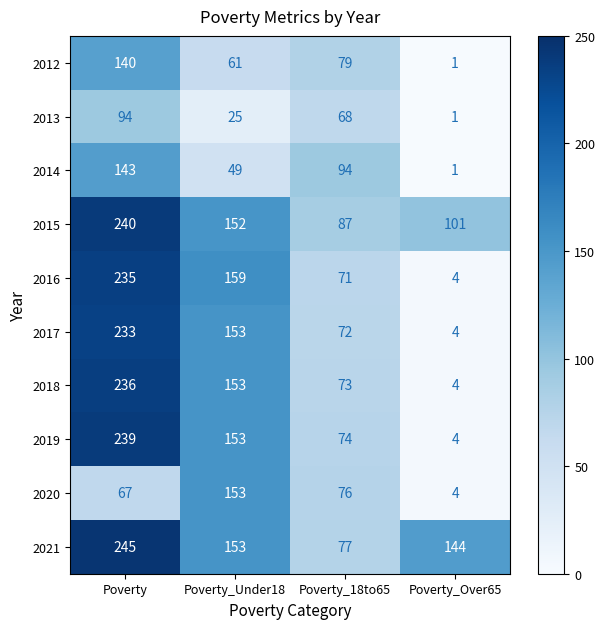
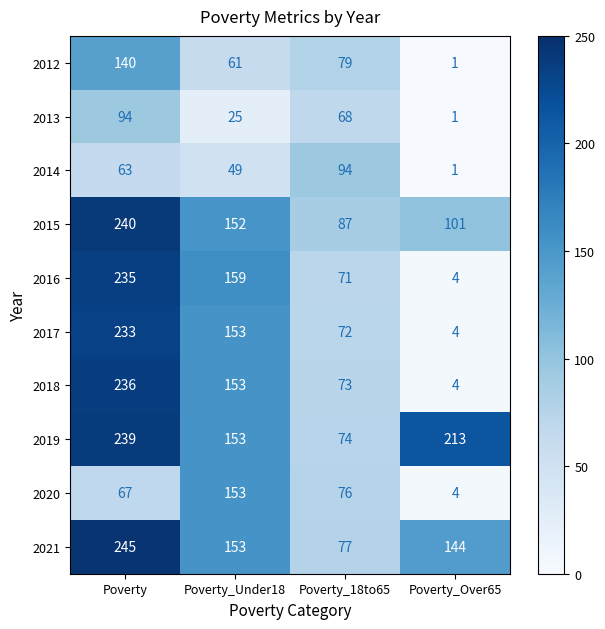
  {
    "2012": {
      "Poverty": 140,
      "Poverty_Under18": 61,
      "Poverty_18to65": 79,
      "Poverty_Over65": 1
    },
    "2013": {
      "Poverty": 94,
      "Poverty_Under18": 25,
      "Poverty_18to65": 68,
      "Poverty_Over65": 1
    },
    "2014": {
-     "Poverty": 143,
+     "Poverty": 63,
      "Poverty_Under18": 49,
      "Poverty_18to65": 94,
      "Poverty_Over65": 1
    },
    "2015": {
      "Poverty": 240,
      "Poverty_Under18": 152,
      "Poverty_18to65": 87,
      "Poverty_Over65": 101
    },
    "2016": {
      "Poverty": 235,
      "Poverty_Under18": 159,
      "Poverty_18to65": 71,
      "Poverty_Over65": 4
    },
    "2017": {
      "Poverty": 233,
      "Poverty_Under18": 153,
      "Poverty_18to65": 72,
      "Poverty_Over65": 4
    },
    "2018": {
      "Poverty": 236,
      "Poverty_Under18": 153,
      "Poverty_18to65": 73,
      "Poverty_Over65": 4
    },
    "2019": {
      "Poverty": 239,
      "Poverty_Under18": 153,
      "Poverty_18to65": 74,
-     "Poverty_Over65": 4
+     "Poverty_Over65": 213
    },
    "2020": {
      "Poverty": 67,
      "Poverty_Under18": 153,
      "Poverty_18to65": 76,
      "Poverty_Over65": 4
    },
    "2021": {
      "Poverty": 245,
      "Poverty_Under18": 153,
      "Poverty_18to65": 77,
      "Poverty_Over65": 144
    }
  }
